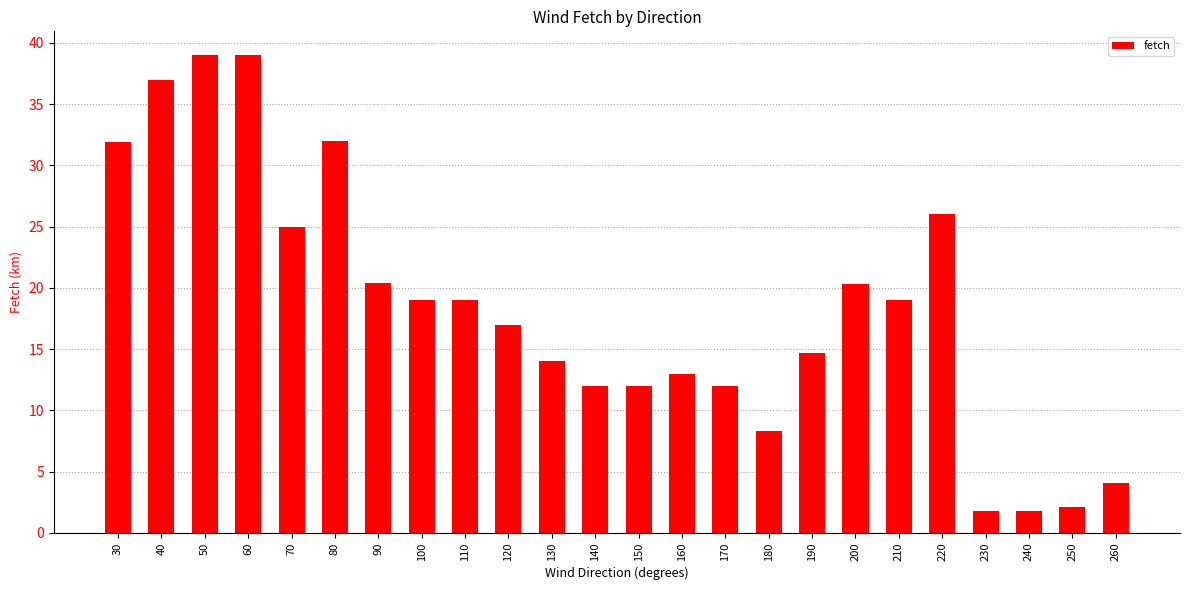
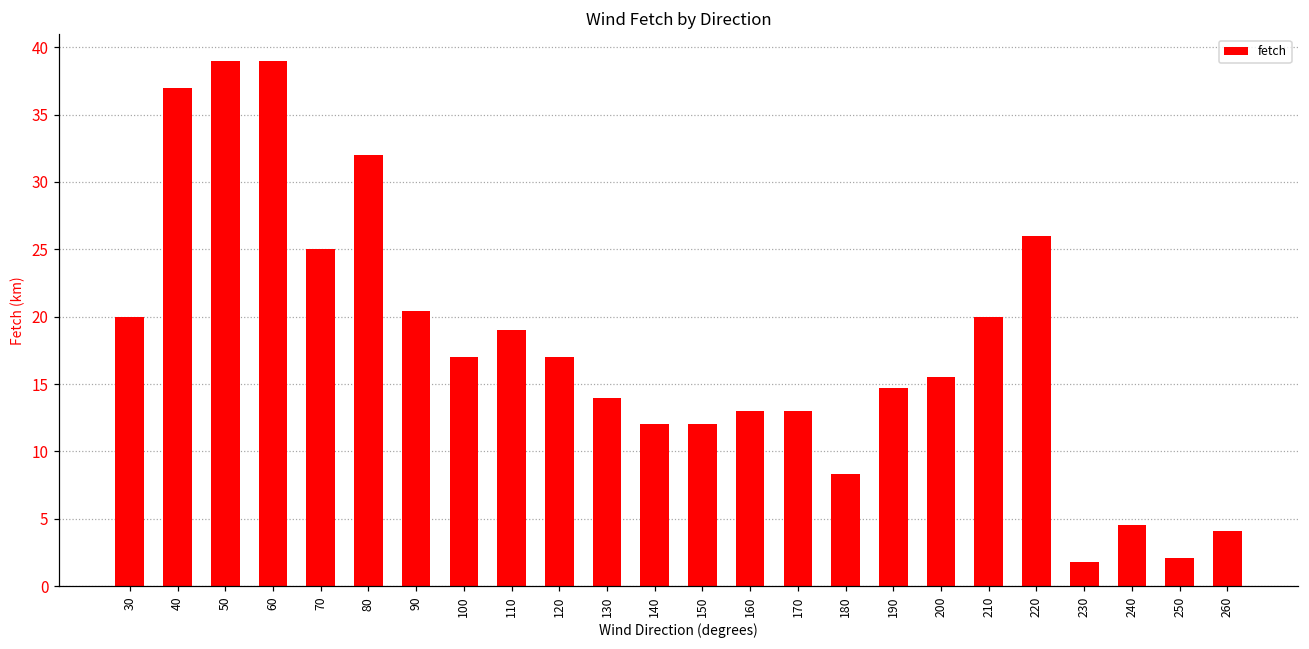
  {
-   "30": 31.9,
+   "30": 20.0,
    "40": 37.0,
    "50": 39.0,
    "60": 39.0,
    "70": 25.0,
    "80": 32.0,
    "90": 20.4,
-   "100": 19,
+   "100": 17,
    "110": 19.0,
    "120": 17.0,
    "130": 14.0,
    "140": 12.0,
    "150": 12.0,
    "160": 13.0,
-   "170": 12,
+   "170": 13,
    "180": 8.3,
    "190": 14.7,
-   "200": 20.3,
-   "210": 19,
+   "200": 15.5,
+   "210": 20,
    "220": 26.0,
    "230": 1.8,
-   "240": 1.8,
+   "240": 4.5,
    "250": 2.1,
    "260": 4.1
  }
